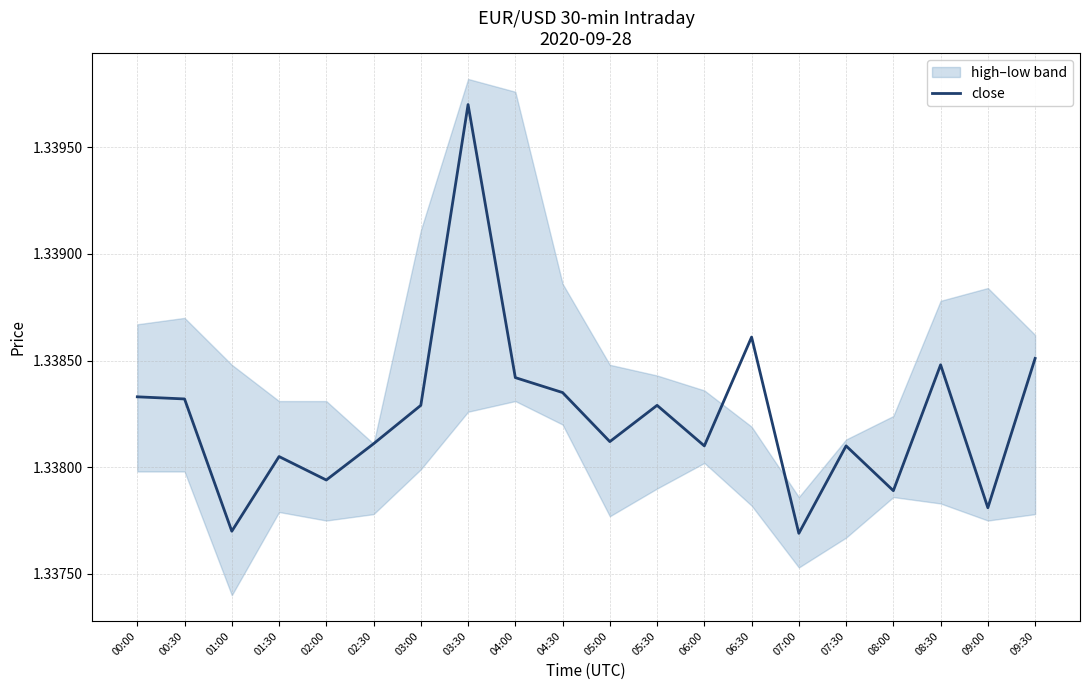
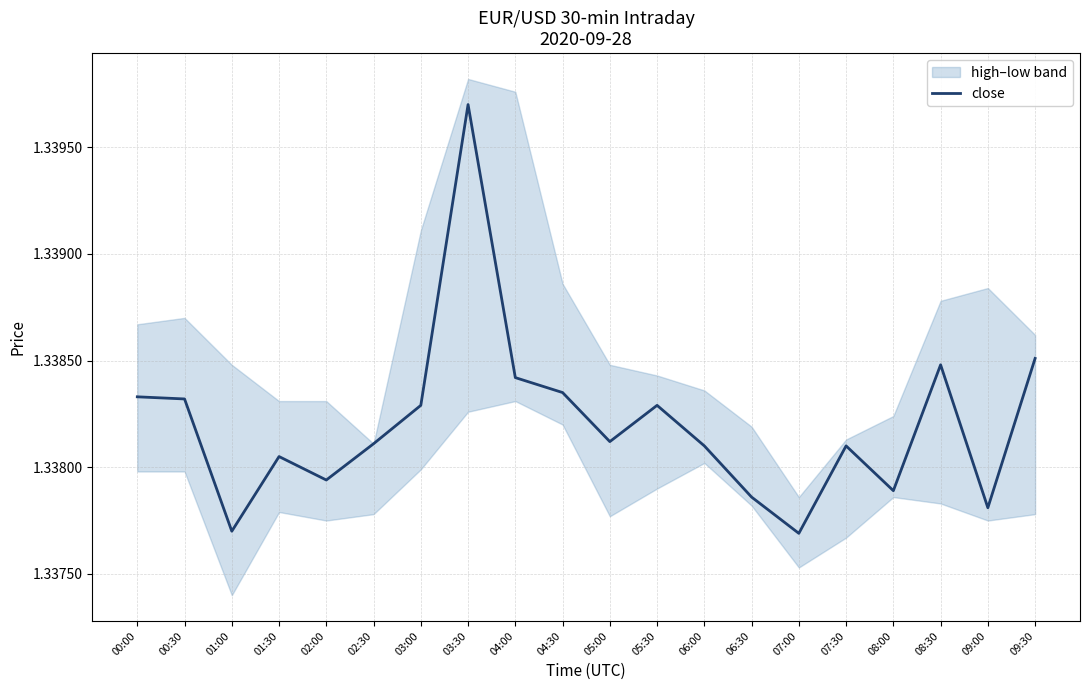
  {
    "close": {
      "00:00": 1.33833,
      "00:30": 1.33832,
      "01:00": 1.33770,
      "01:30": 1.33805,
      "02:00": 1.33794,
      "03:00": 1.33829,
      "03:30": 1.33970,
      "04:00": 1.33842,
      "04:30": 1.33835,
      "05:00": 1.33812,
      "05:30": 1.33829,
      "06:00": 1.33810,
-     "06:30": 1.33861,
+     "06:30": 1.33786,
      "07:00": 1.33769,
      "07:30": 1.33810,
      "08:00": 1.33789,
      "08:30": 1.33848,
      "09:00": 1.33781,
      "09:30": 1.33851
    }
  }
